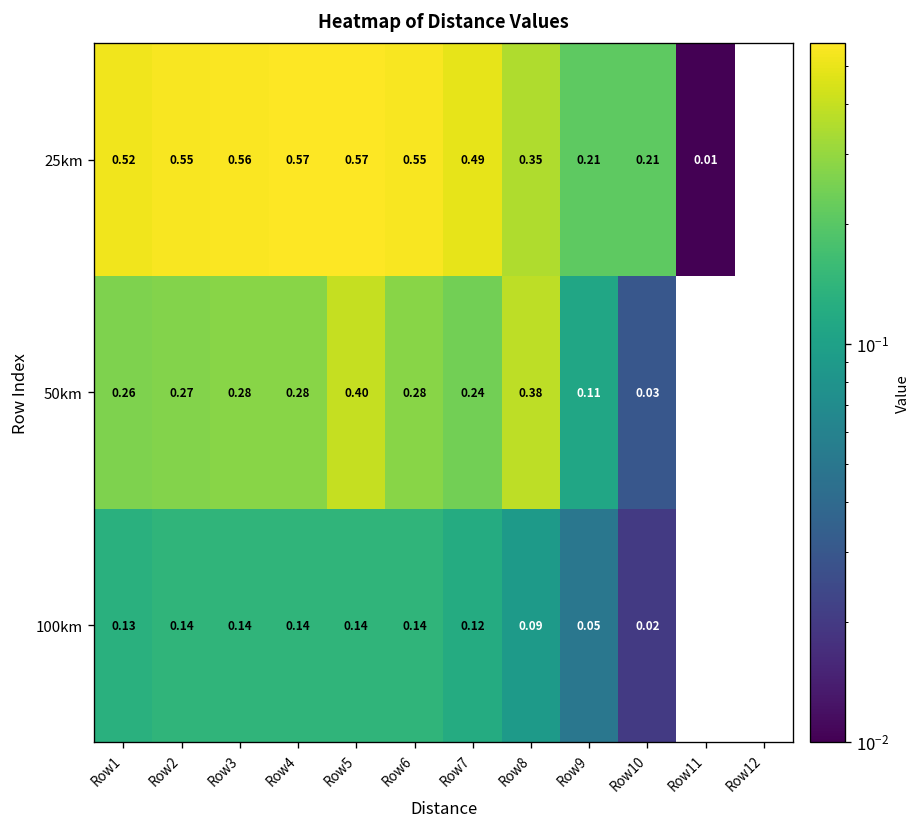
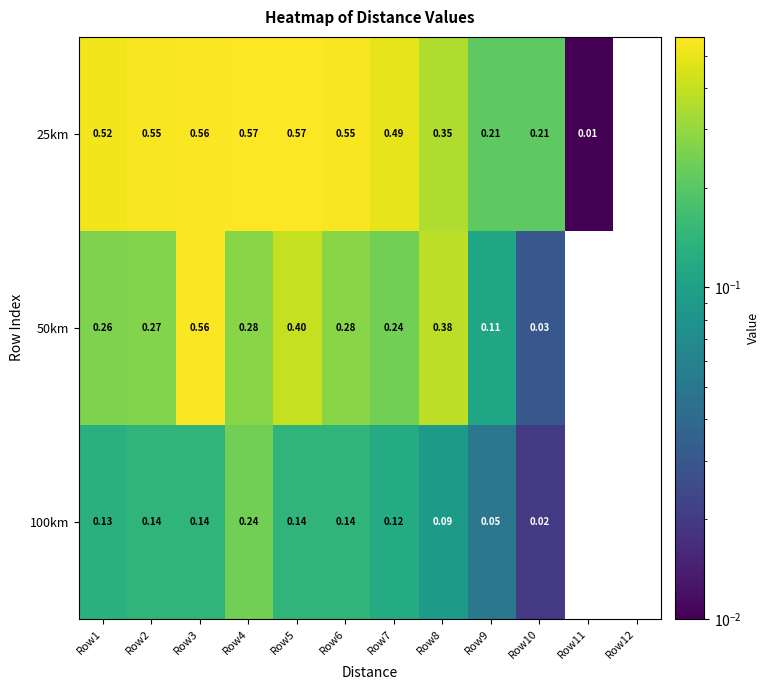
  {
    "25km": {
      "Row1": 0.52,
      "Row2": 0.55,
      "Row3": 0.56,
      "Row4": 0.57,
      "Row5": 0.57,
      "Row6": 0.55,
      "Row7": 0.49,
      "Row8": 0.35,
      "Row9": 0.21,
      "Row10": 0.21,
      "Row11": 0.01
    },
    "50km": {
      "Row1": 0.26,
      "Row2": 0.27,
-     "Row3": 0.28,
+     "Row3": 0.56,
      "Row4": 0.28,
      "Row5": 0.40,
      "Row6": 0.28,
      "Row7": 0.24,
      "Row8": 0.38,
      "Row9": 0.11,
      "Row10": 0.03
    },
    "100km": {
      "Row1": 0.13,
      "Row2": 0.14,
      "Row3": 0.14,
-     "Row4": 0.14,
+     "Row4": 0.24,
      "Row5": 0.14,
      "Row6": 0.14,
      "Row7": 0.12,
      "Row8": 0.09,
      "Row9": 0.05,
      "Row10": 0.02
    }
  }
